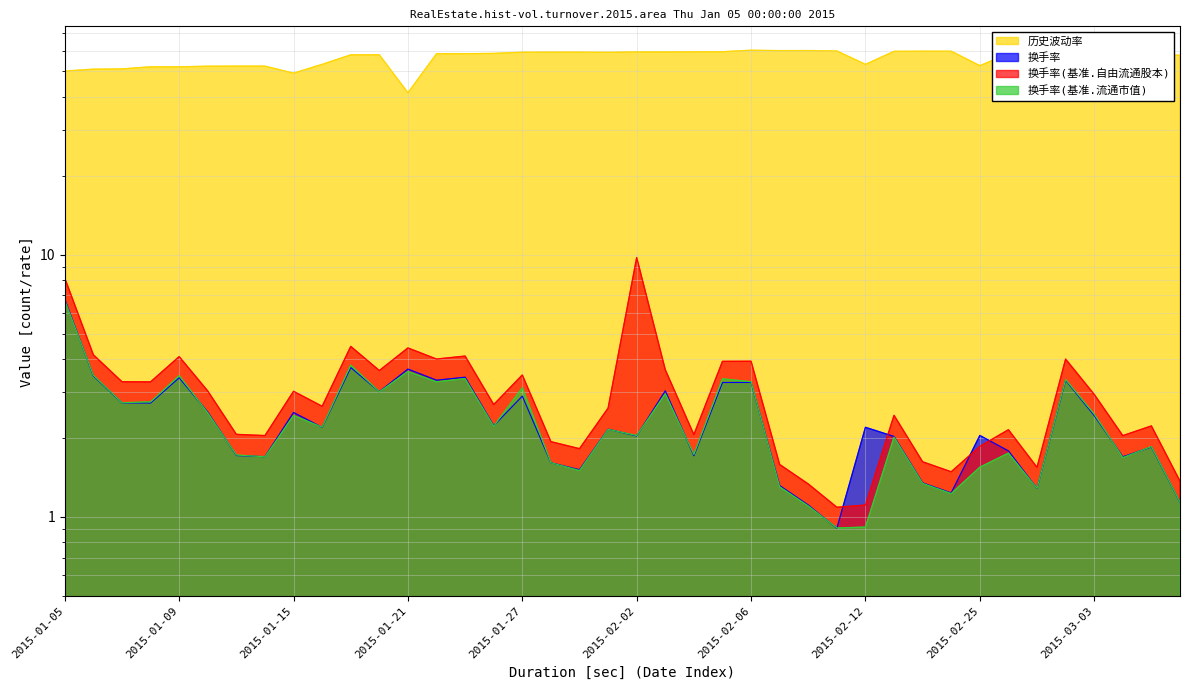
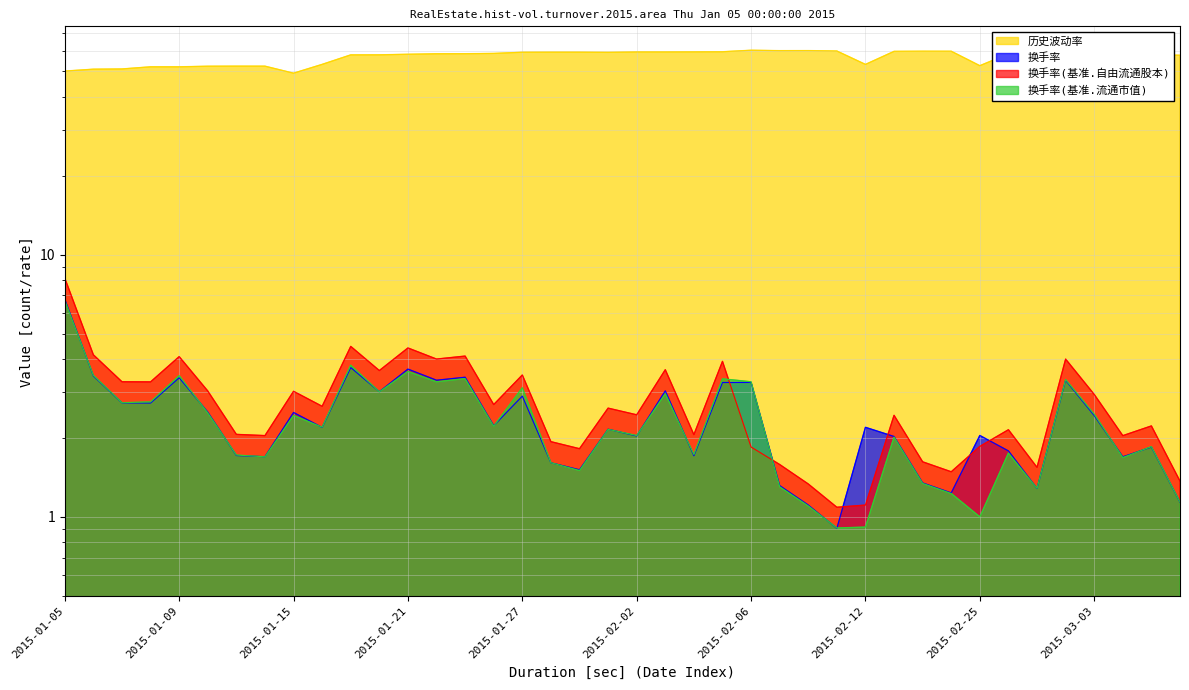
  {
    "历史波动率": {
      "2015-01-05": 50,
      "2015-01-09": 52,
      "2015-01-15": 49,
-     "2015-01-21": 41,
+     "2015-01-21": 58,
      "2015-01-27": 59,
      "2015-02-02": 59,
      "2015-02-06": 60,
      "2015-02-12": 53,
      "2015-02-25": 53
    },
    "换手率": {
      "2015-01-15": 2.5,
      "2015-01-27": 2.9,
      "2015-02-12": 2.2,
      "2015-02-25": 2.0
    },
    "换手率(基准.自由流通股本)": {
      "2015-01-05": 8.1,
      "2015-01-09": 4.1,
      "2015-01-15": 3.0,
      "2015-01-21": 4.4,
      "2015-01-27": 3.5,
-     "2015-02-02": 9.8,
-     "2015-02-06": 3.9,
+     "2015-02-02": 2.5,
+     "2015-02-06": 1.8,
      "2015-02-12": 1.1,
      "2015-02-25": 1.9,
      "2015-03-03": 2.9
    },
    "换手率(基准.流通市值)": {
      "2015-01-15": 2.4,
      "2015-01-27": 3.1,
      "2015-02-12": 0.92,
-     "2015-02-25": 1.5
+     "2015-02-25": 1.00
    }
  }
